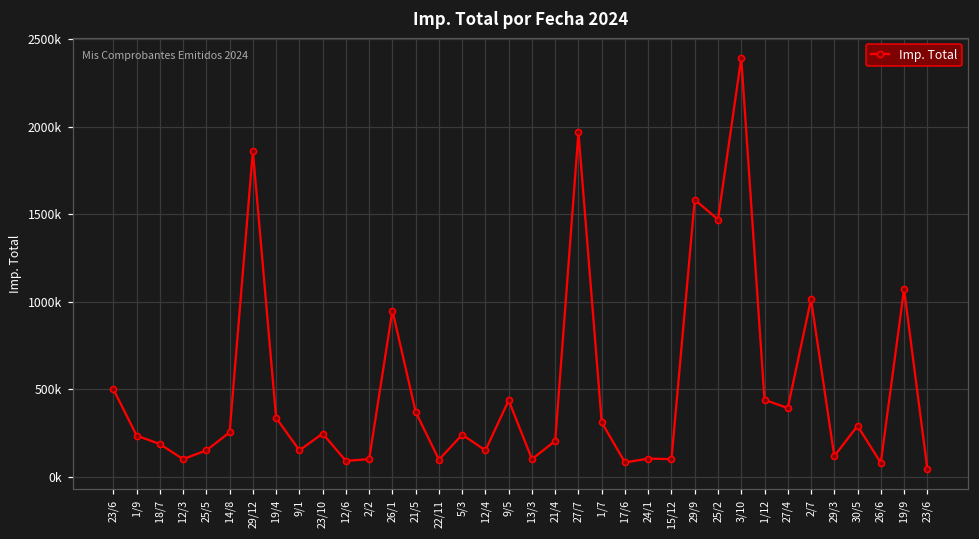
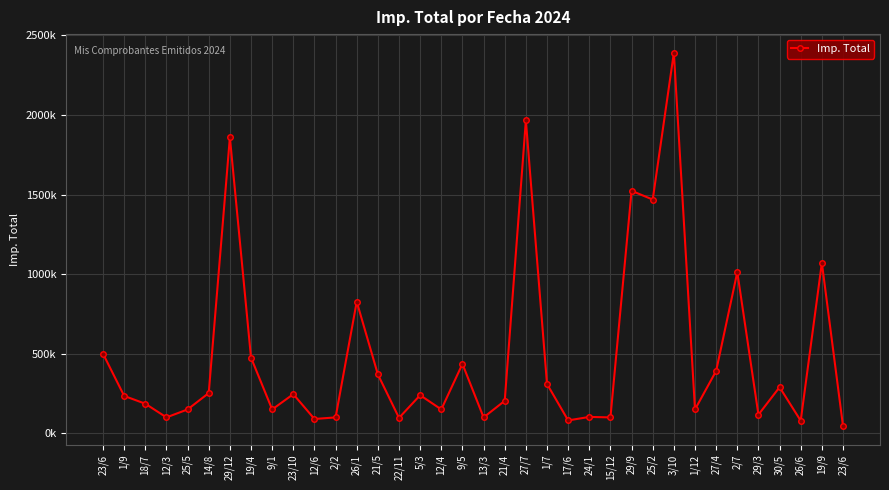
  {
    "1/9": 240000,
    "18/7": 190000,
    "12/3": 100000,
    "25/5": 150000,
    "14/8": 250000,
    "29/12": 1860000,
-   "19/4": 340000,
+   "19/4": 480000,
    "9/1": 150000,
    "23/10": 250000,
    "12/6": 90000,
    "2/2": 100000,
-   "26/1": 950000,
+   "26/1": 830000,
    "21/5": 370000,
    "22/11": 100000,
    "5/3": 240000,
    "12/4": 150000,
    "9/5": 440000,
    "13/3": 100000,
    "21/4": 200000,
    "27/7": 1970000,
    "1/7": 310000,
    "17/6": 80000,
    "24/1": 100000,
    "15/12": 100000,
-   "29/9": 1580000,
+   "29/9": 1520000,
    "25/2": 1470000,
    "3/10": 2390000,
-   "1/12": 440000,
+   "1/12": 150000,
    "27/4": 390000,
    "2/7": 1010000,
    "29/3": 120000,
    "30/5": 290000,
    "26/6": 80000,
    "19/9": 1070000
  }
